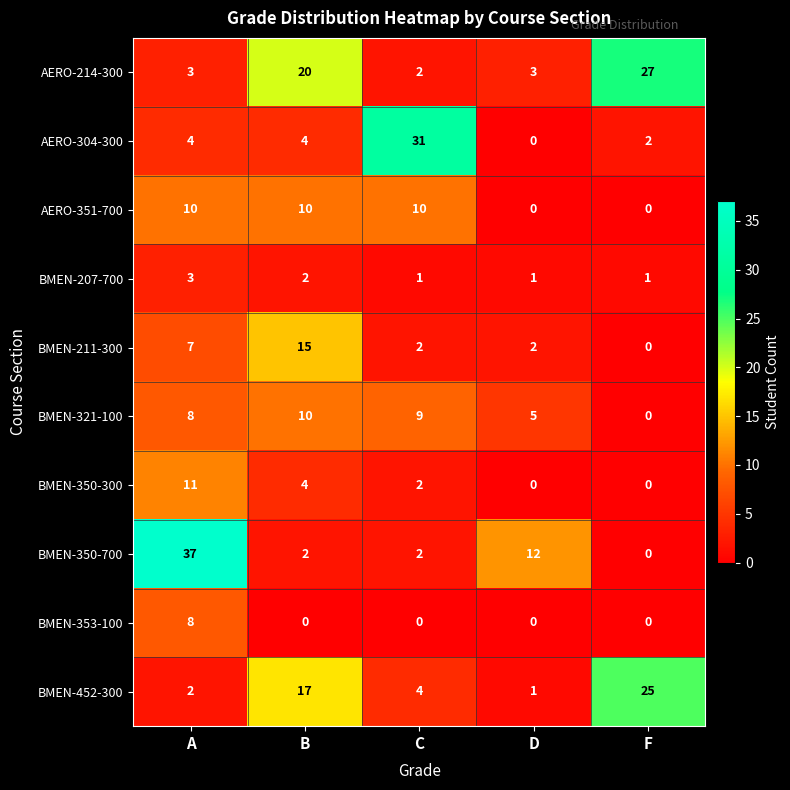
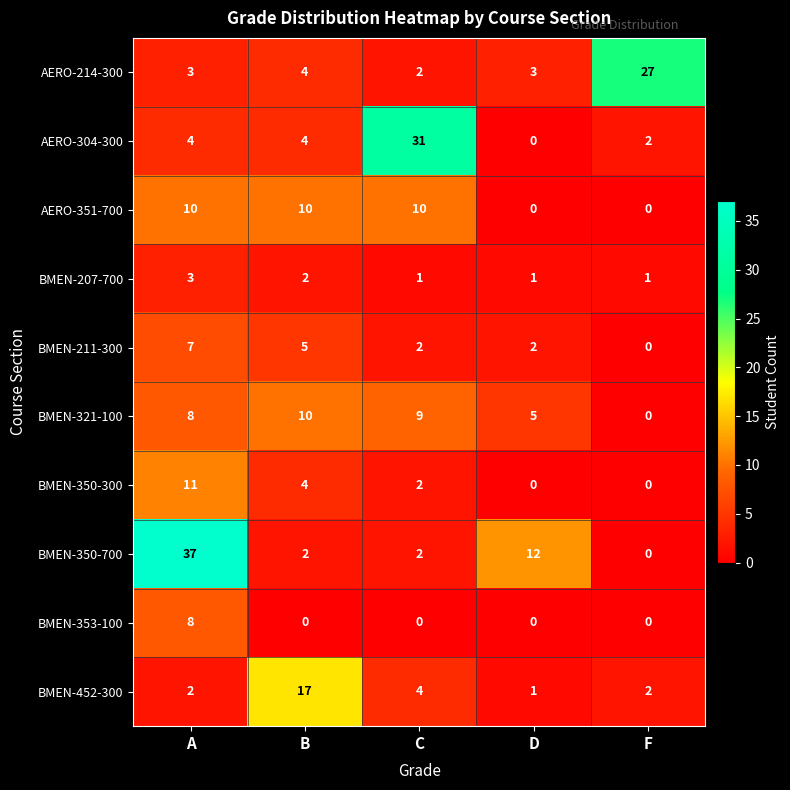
  {
    "AERO-214-300": {
      "A": 3,
-     "B": 20,
+     "B": 4,
      "C": 2,
      "D": 3,
      "F": 27
    },
    "AERO-304-300": {
      "A": 4,
      "B": 4,
      "C": 31,
      "D": 0,
      "F": 2
    },
    "AERO-351-700": {
      "A": 10,
      "B": 10,
      "C": 10,
      "D": 0,
      "F": 0
    },
    "BMEN-207-700": {
      "A": 3,
      "B": 2,
      "C": 1,
      "D": 1,
      "F": 1
    },
    "BMEN-211-300": {
      "A": 7,
-     "B": 15,
+     "B": 5,
      "C": 2,
      "D": 2,
      "F": 0
    },
    "BMEN-321-100": {
      "A": 8,
      "B": 10,
      "C": 9,
      "D": 5,
      "F": 0
    },
    "BMEN-350-300": {
      "A": 11,
      "B": 4,
      "C": 2,
      "D": 0,
      "F": 0
    },
    "BMEN-350-700": {
      "A": 37,
      "B": 2,
      "C": 2,
      "D": 12,
      "F": 0
    },
    "BMEN-353-100": {
      "A": 8,
      "B": 0,
      "C": 0,
      "D": 0,
      "F": 0
    },
    "BMEN-452-300": {
      "A": 2,
      "B": 17,
      "C": 4,
      "D": 1,
-     "F": 25
+     "F": 2
    }
  }
